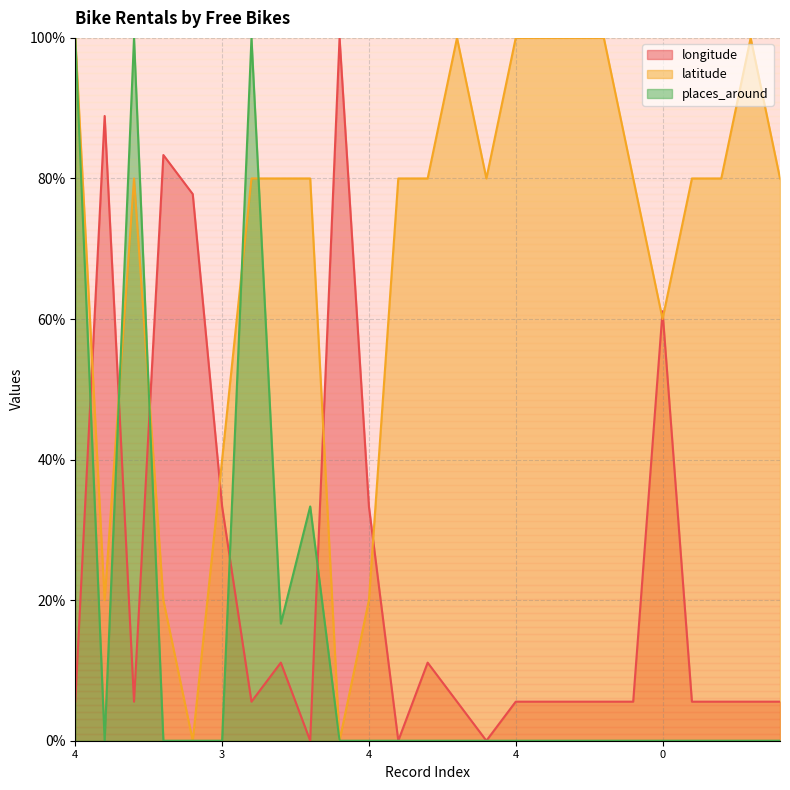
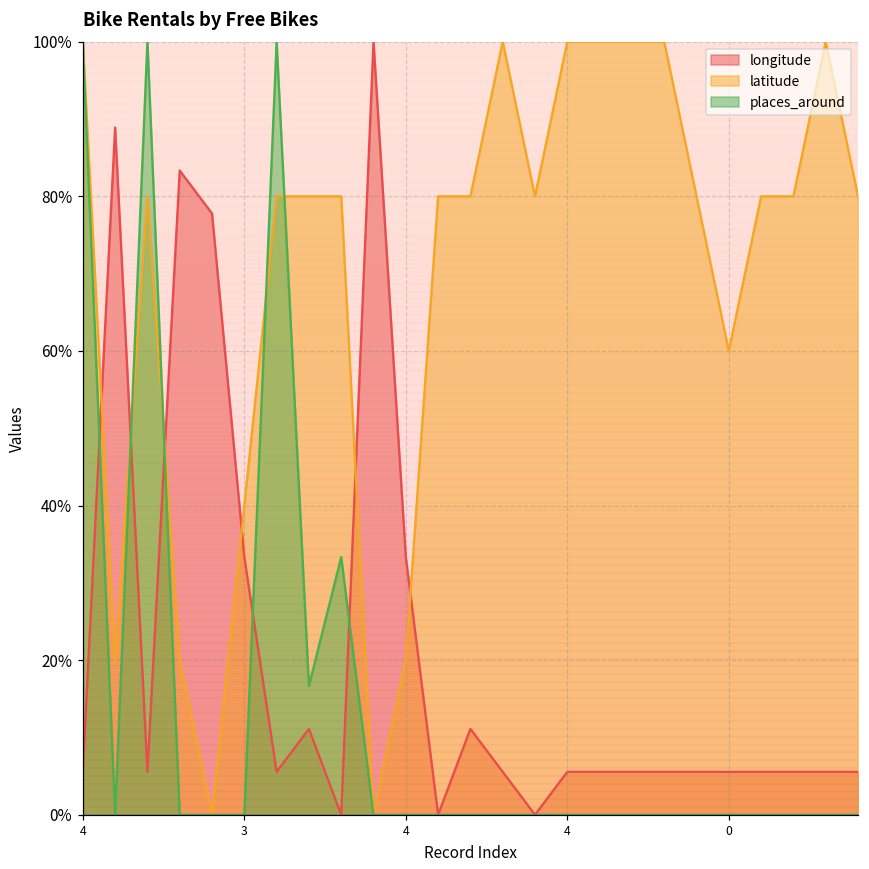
  {
    "longitude": {
-     "0": "61%"
+     "0": "6%"
    },
    "latitude": {
      "0": "60%"
    },
    "places_around": {
      "0": "0%"
    }
  }
